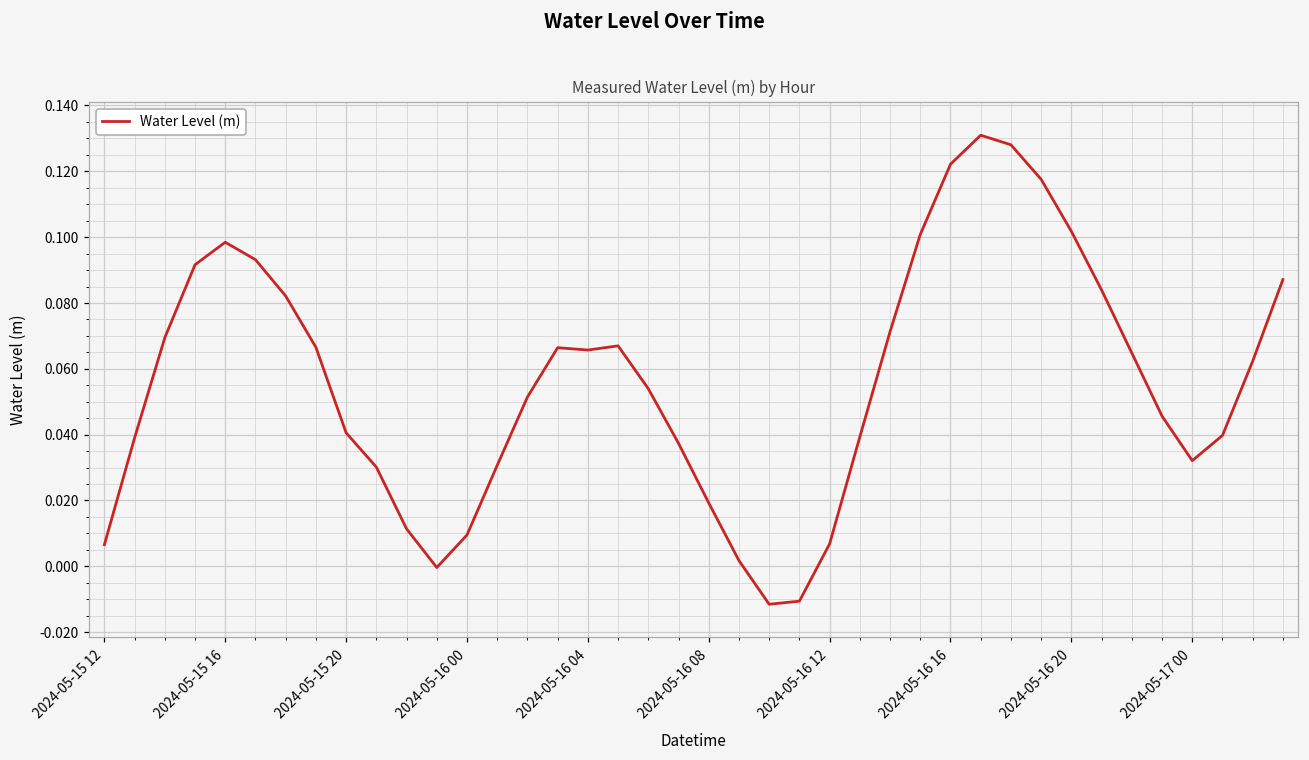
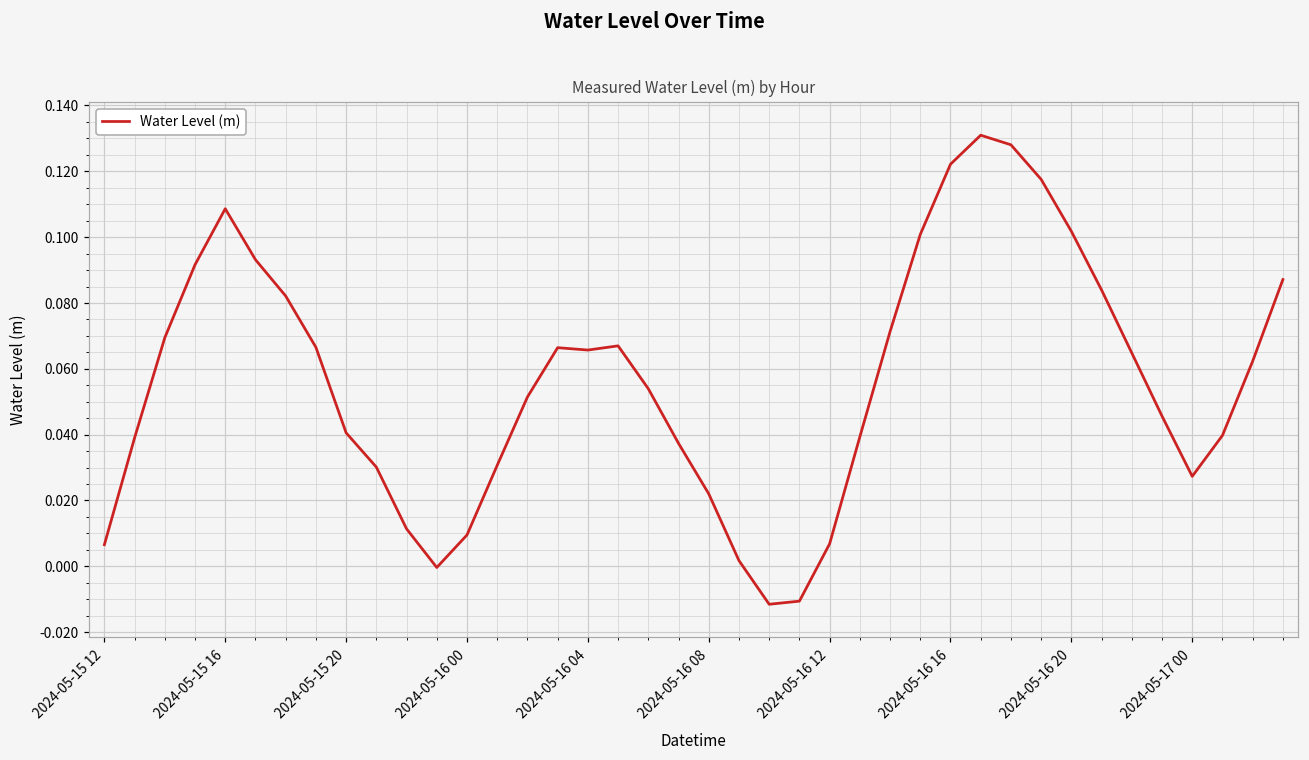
  {
    "2024-05-15 12": 0.007,
-   "2024-05-15 16": 0.098,
+   "2024-05-15 16": 0.109,
    "2024-05-15 20": 0.041,
    "2024-05-16 00": 0.010,
    "2024-05-16 04": 0.066,
-   "2024-05-16 08": 0.019,
+   "2024-05-16 08": 0.022,
    "2024-05-16 12": 0.007,
    "2024-05-16 16": 0.122,
    "2024-05-16 20": 0.102,
-   "2024-05-17 00": 0.032
+   "2024-05-17 00": 0.027
  }
